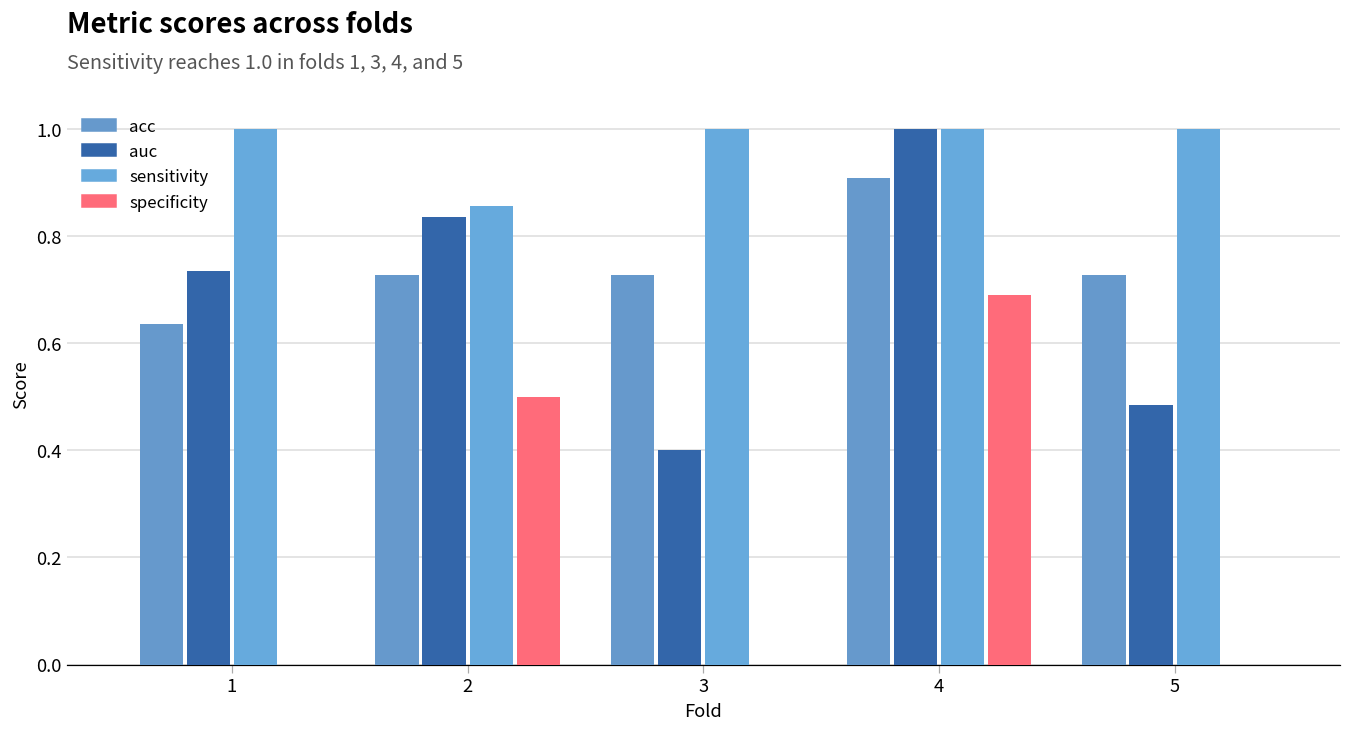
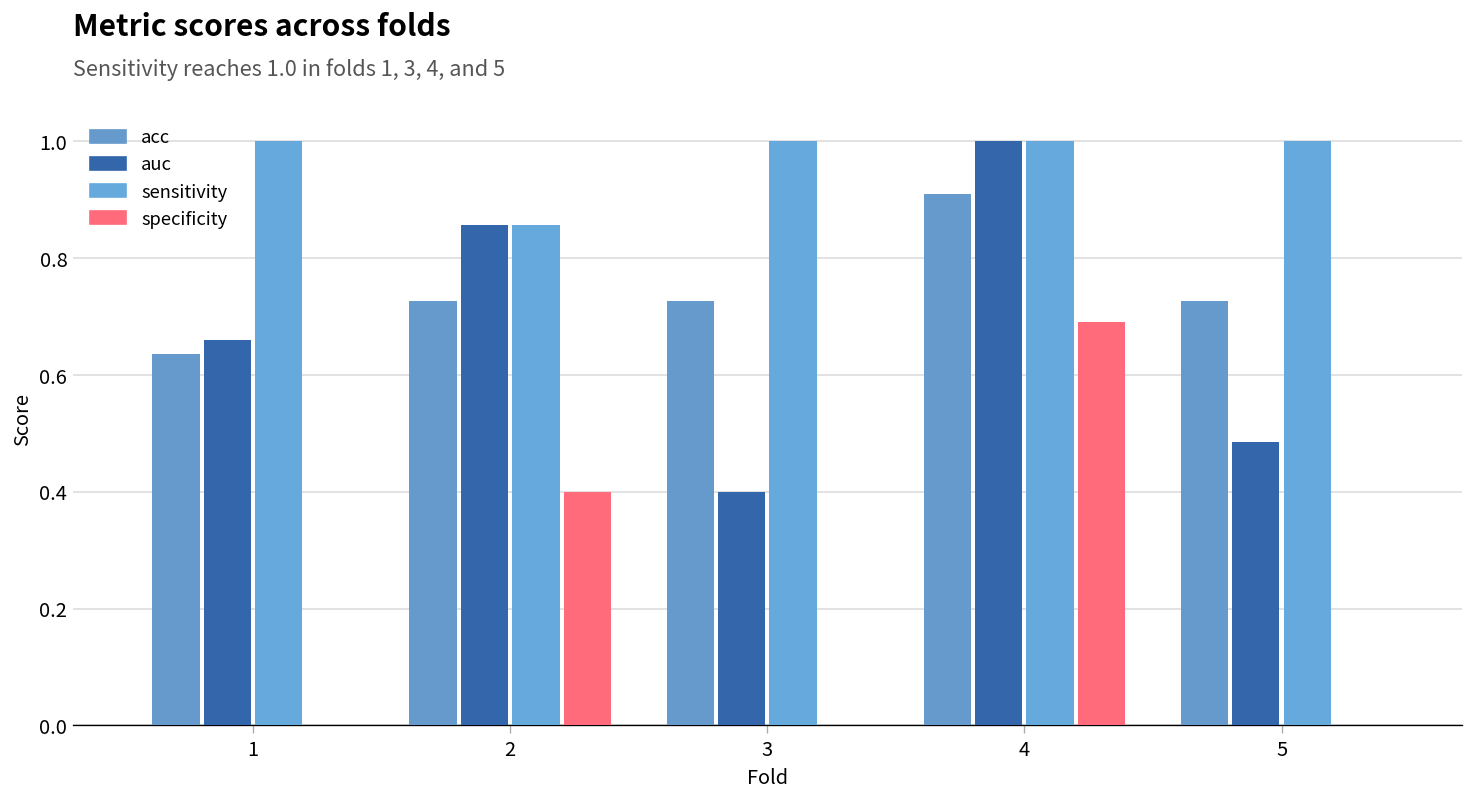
  {
    "auc": {
-     "1": 0.73,
-     "2": 0.84,
+     "1": 0.66,
+     "2": 0.86,
      "3": 0.40,
      "4": 1.00,
      "5": 0.49
    },
    "specificity": {
      "1": 0.0,
-     "2": 0.5,
+     "2": 0.4,
      "3": 0.0,
      "4": 0.69,
      "5": 0.0
    }
  }
